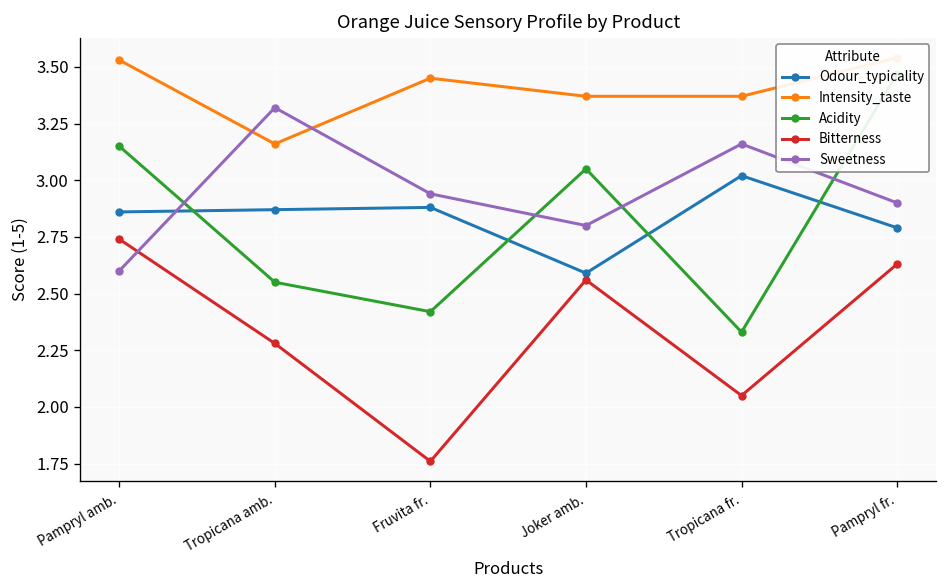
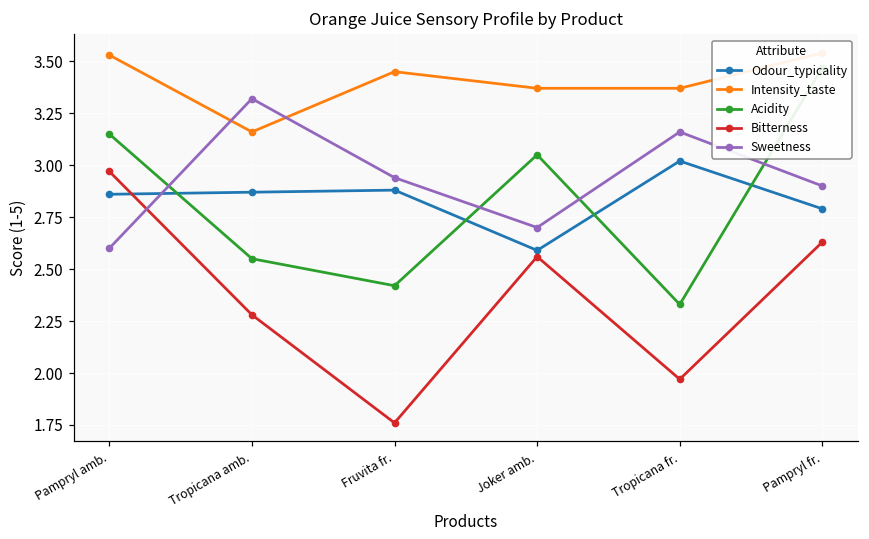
  {
    "Odour_typicality": {
      "Pampryl amb.": 2.86,
      "Tropicana amb.": 2.87,
      "Fruvita fr.": 2.88,
      "Joker amb.": 2.59,
      "Tropicana fr.": 3.02,
      "Pampryl fr.": 2.79
    },
    "Intensity_taste": {
      "Pampryl amb.": 3.53,
      "Tropicana amb.": 3.16,
      "Fruvita fr.": 3.45,
      "Joker amb.": 3.37,
      "Tropicana fr.": 3.37
    },
    "Acidity": {
      "Pampryl amb.": 3.15,
      "Tropicana amb.": 2.55,
      "Fruvita fr.": 2.42,
      "Joker amb.": 3.05,
      "Tropicana fr.": 2.33
    },
    "Bitterness": {
-     "Pampryl amb.": 2.74,
+     "Pampryl amb.": 2.97,
      "Tropicana amb.": 2.28,
      "Fruvita fr.": 1.76,
      "Joker amb.": 2.56,
-     "Tropicana fr.": 2.05,
+     "Tropicana fr.": 1.97,
      "Pampryl fr.": 2.63
    },
    "Sweetness": {
      "Pampryl amb.": 2.6,
      "Tropicana amb.": 3.32,
      "Fruvita fr.": 2.94,
-     "Joker amb.": 2.8,
+     "Joker amb.": 2.7,
      "Tropicana fr.": 3.16,
      "Pampryl fr.": 2.9
    }
  }
